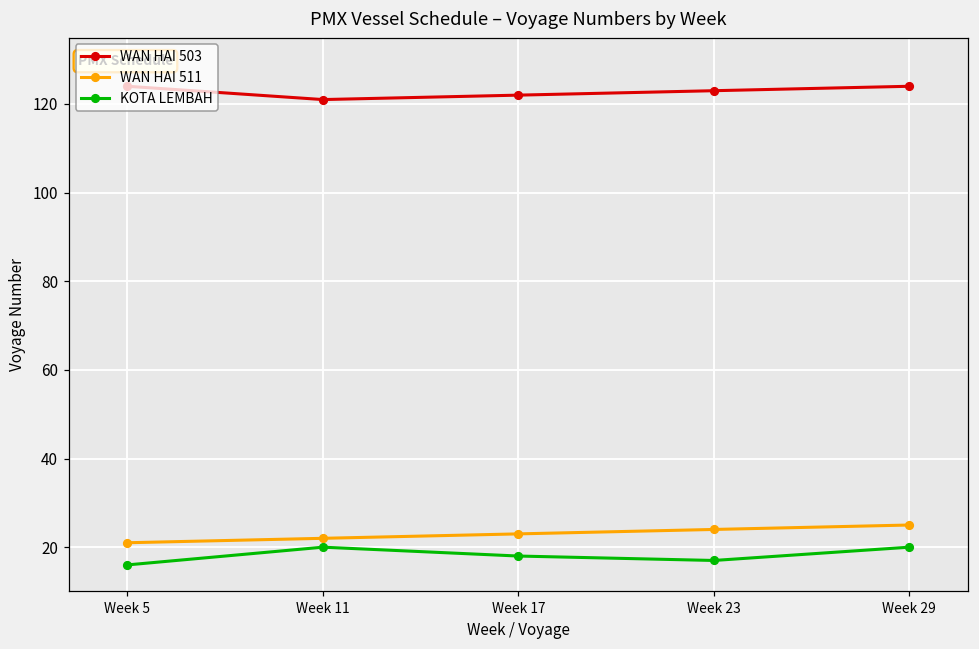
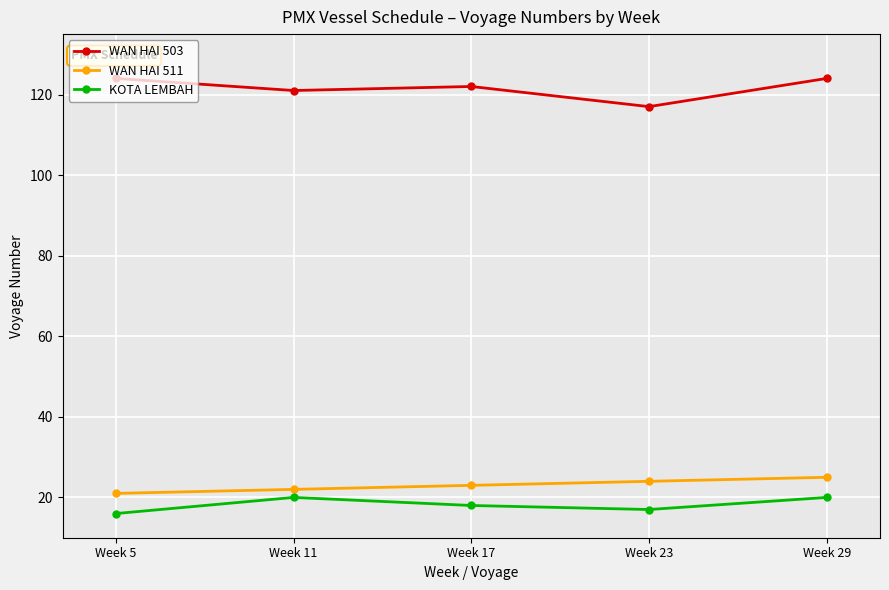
  {
    "WAN HAI 503": {
      "Week 11": 121,
      "Week 17": 122,
-     "Week 23": 123,
+     "Week 23": 117,
      "Week 29": 124
    },
    "WAN HAI 511": {
      "Week 5": 21,
      "Week 11": 22,
      "Week 17": 23,
      "Week 23": 24,
      "Week 29": 25
    },
    "KOTA LEMBAH": {
      "Week 5": 16,
      "Week 11": 20,
      "Week 17": 18,
      "Week 23": 17,
      "Week 29": 20
    }
  }
